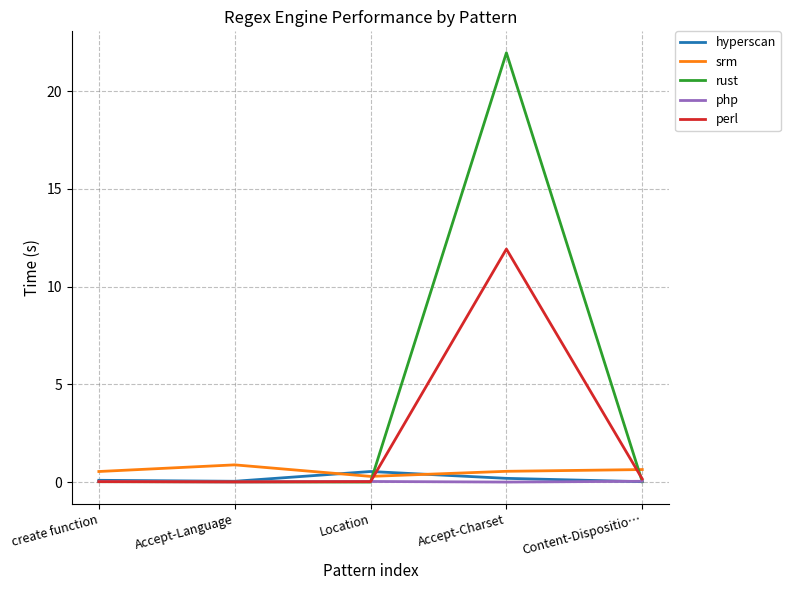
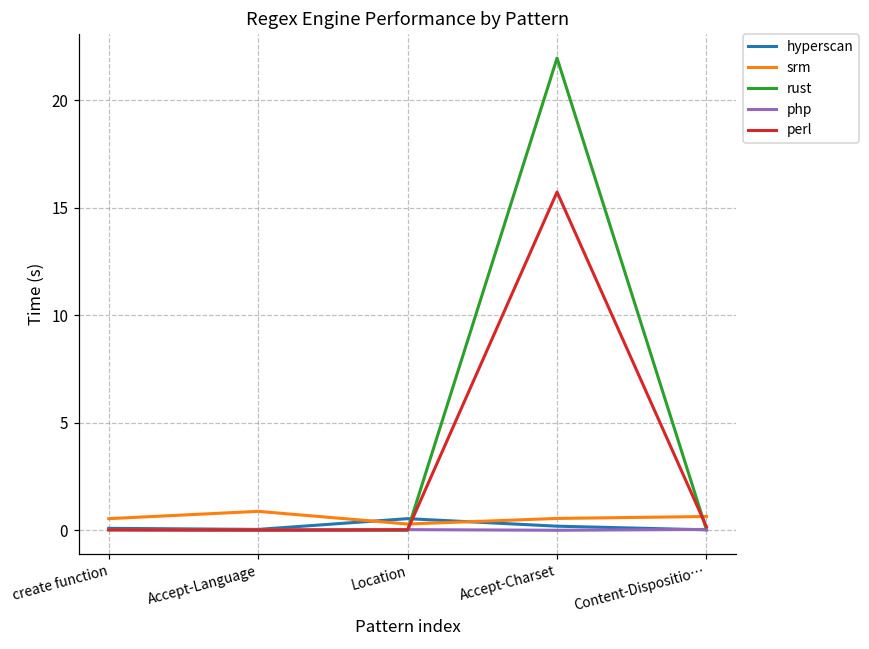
  {
    "hyperscan": {
      "Location": 0.5,
      "Accept-Charset": 0.2
    },
    "srm": {
      "create function": 0.5,
      "Accept-Language": 0.9,
      "Location": 0.3,
      "Accept-Charset": 0.6,
      "Content-Dispositio…": 0.6
    },
    "rust": {
      "Accept-Charset": 22.0
    },
    "php": {
      "Accept-Charset": 0.0
    },
    "perl": {
-     "Accept-Charset": 11.9
+     "Accept-Charset": 15.7
    }
  }
